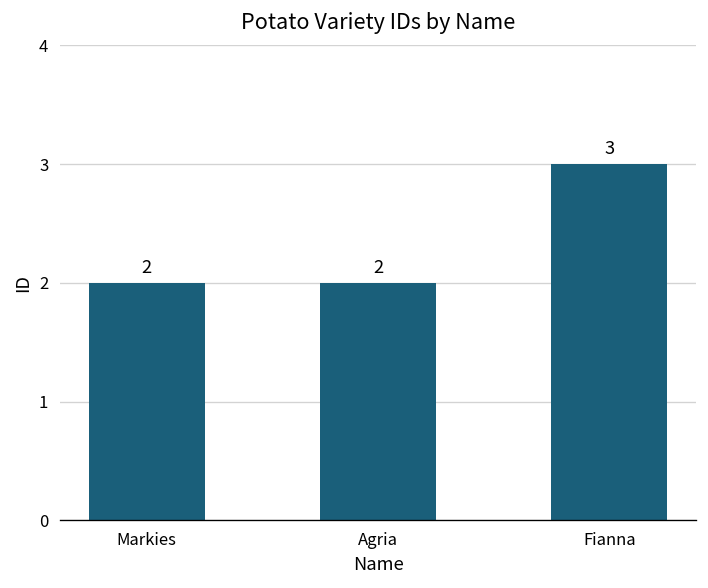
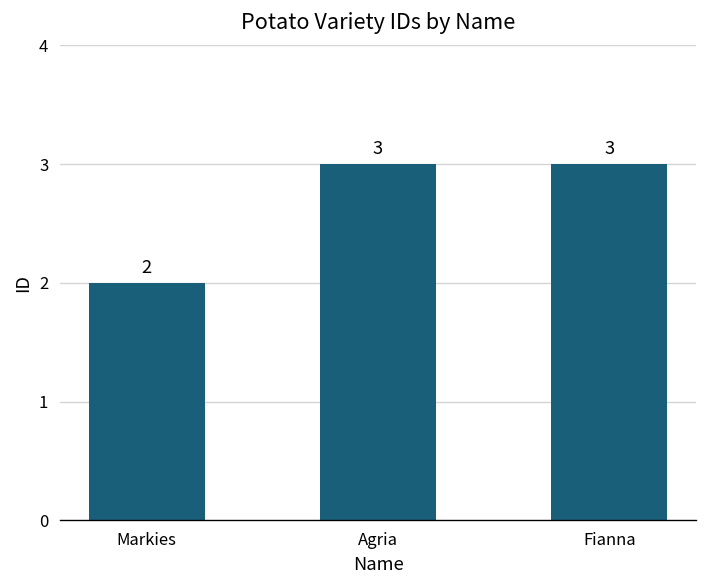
  {
    "Markies": 2,
-   "Agria": 2,
+   "Agria": 3,
    "Fianna": 3
  }
